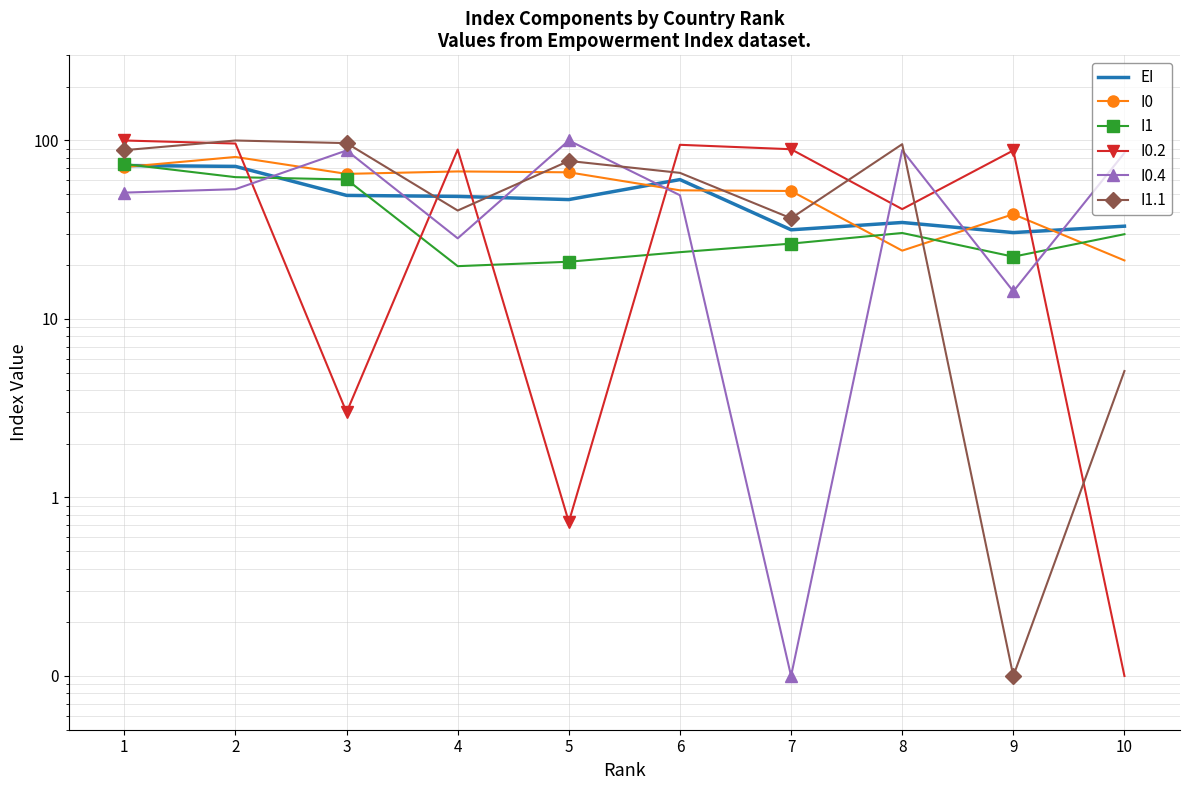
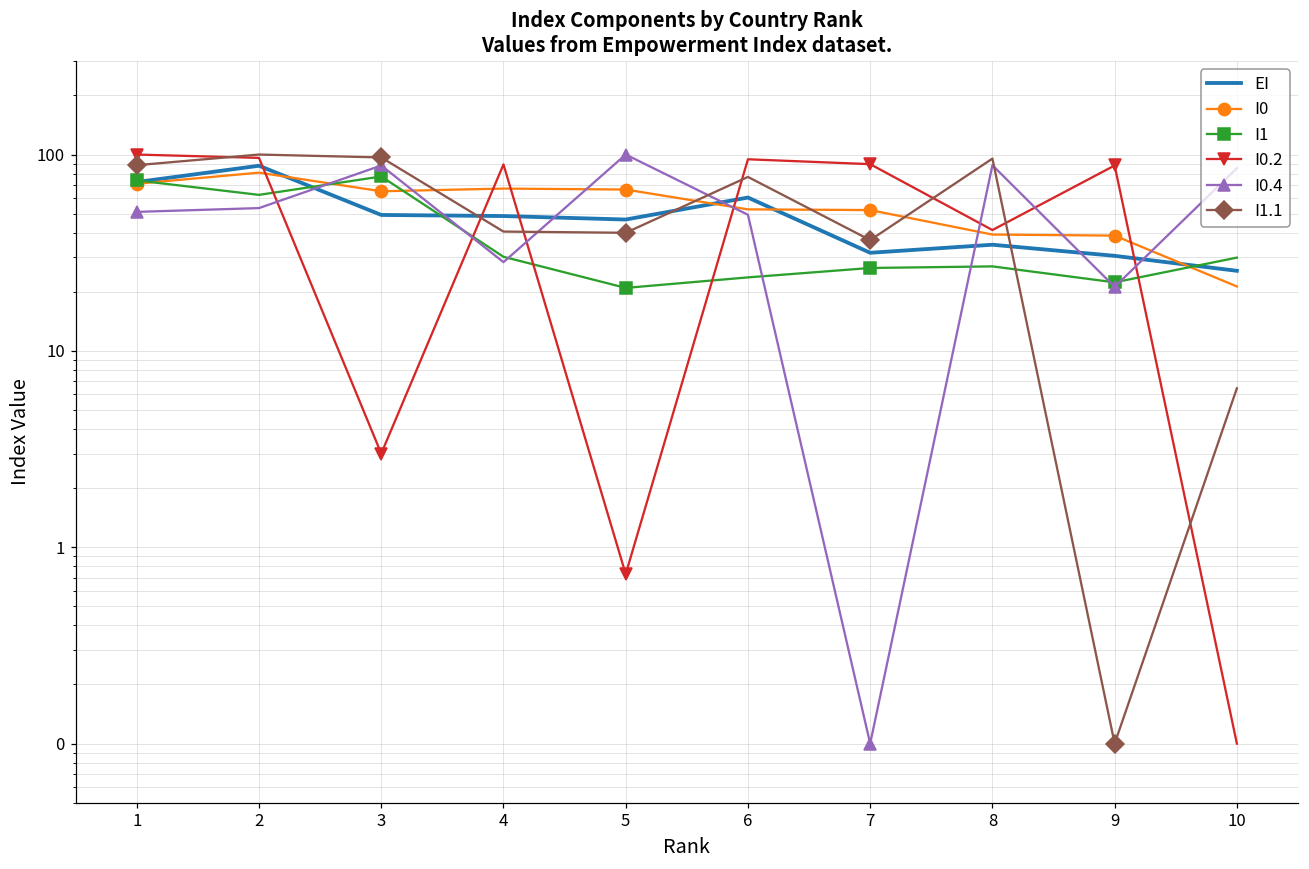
  {
    "EI": {
-     "2": 72,
+     "2": 90,
      "3": 49,
      "4": 49,
      "5": 47,
      "6": 60,
      "7": 32,
      "8": 35,
      "9": 30,
-     "10": 33
+     "10": 26
    },
    "I0": {
      "2": 80,
      "3": 65,
      "4": 67,
      "5": 66,
      "6": 53,
      "7": 52,
-     "8": 24,
+     "8": 39,
      "9": 39,
      "10": 21
    },
    "I1": {
      "2": 62,
-     "3": 60,
-     "4": 20,
+     "3": 77,
+     "4": 30,
      "5": 21,
      "6": 24,
      "7": 26,
-     "8": 30,
+     "8": 27,
      "9": 22,
      "10": 30
    },
    "I0.2": {
      "1": 100,
      "2": 100,
      "3": 3.0,
      "4": 90,
      "5": 0.73,
      "6": 90,
      "7": 90,
      "8": 41,
      "9": 90,
      "10": 0.1
    },
    "I0.4": {
      "1": 51,
      "2": 53,
      "3": 90,
      "4": 28,
      "5": 100,
      "6": 49,
      "7": 0.10,
      "8": 90,
-     "9": 14
+     "9": 21
    },
    "I1.1": {
      "1": 90,
      "2": 100,
      "3": 100,
      "4": 41,
-     "5": 77,
-     "6": 66,
+     "5": 40,
+     "6": 77,
      "7": 37,
      "8": 100,
      "9": 0.1,
-     "10": 5.1
+     "10": 6.5
    }
  }
